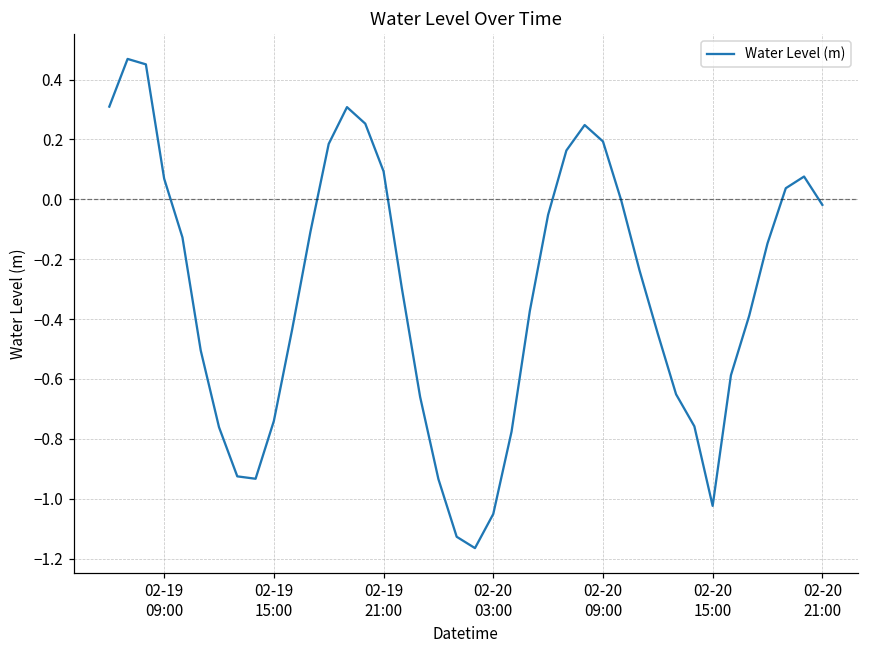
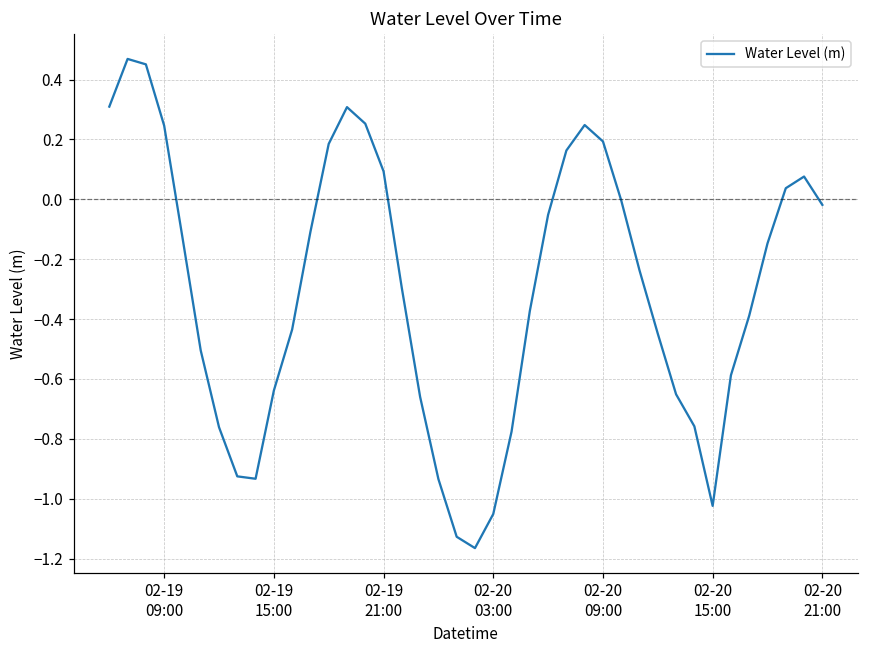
  {
-   "02-19 09:00": 0.07,
-   "02-19 15:00": -0.74,
+   "02-19 09:00": 0.25,
+   "02-19 15:00": -0.64,
    "02-19 21:00": 0.09,
    "02-20 03:00": -1.05,
    "02-20 09:00": 0.19,
    "02-20 15:00": -1.02,
    "02-20 21:00": -0.02
  }
